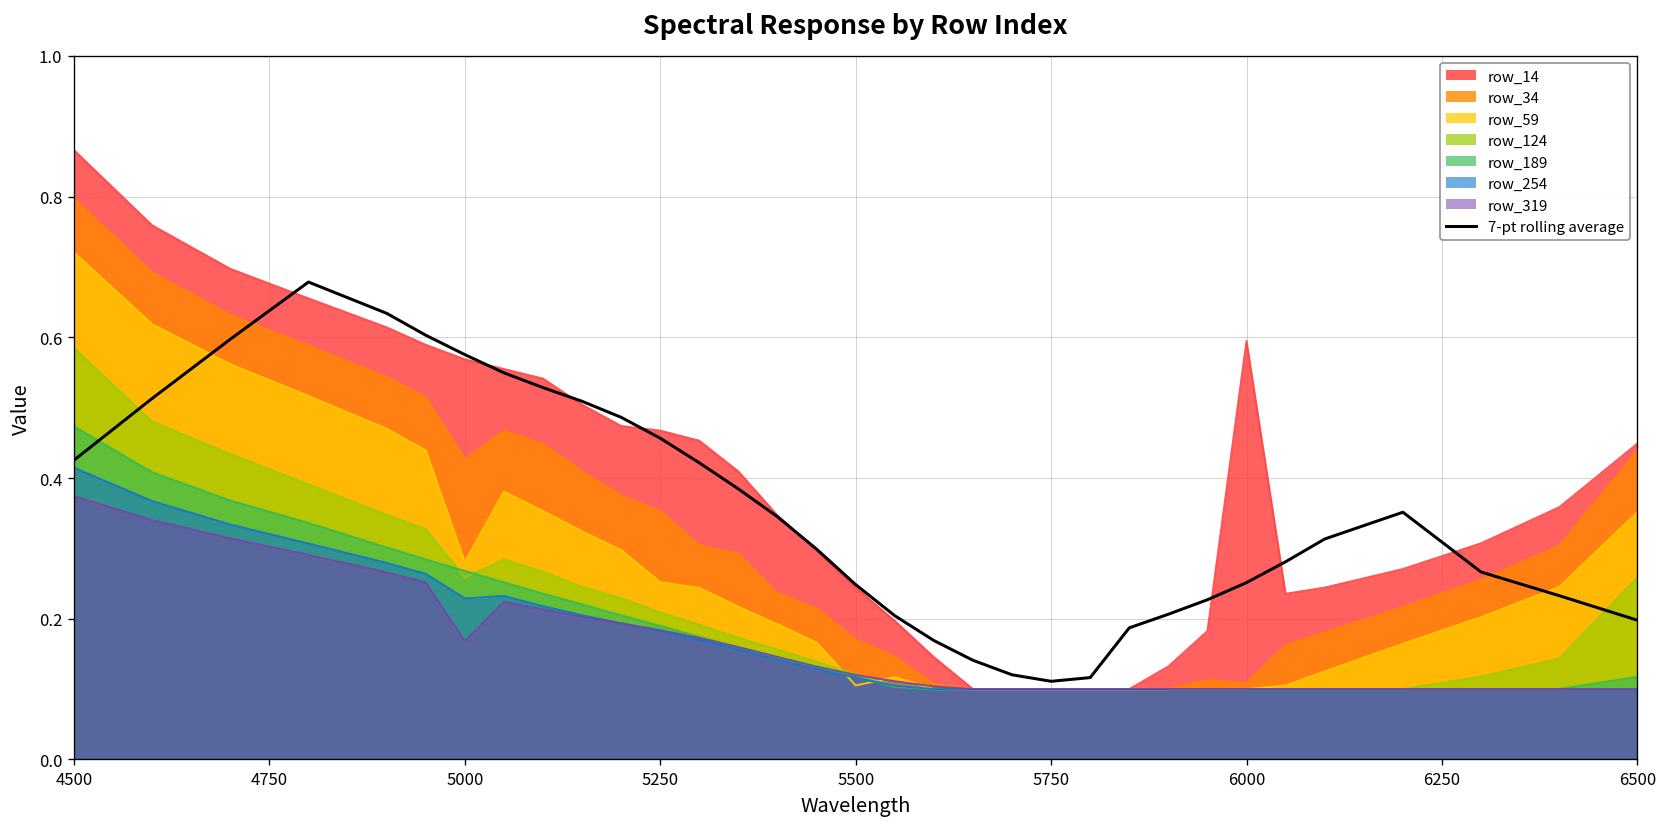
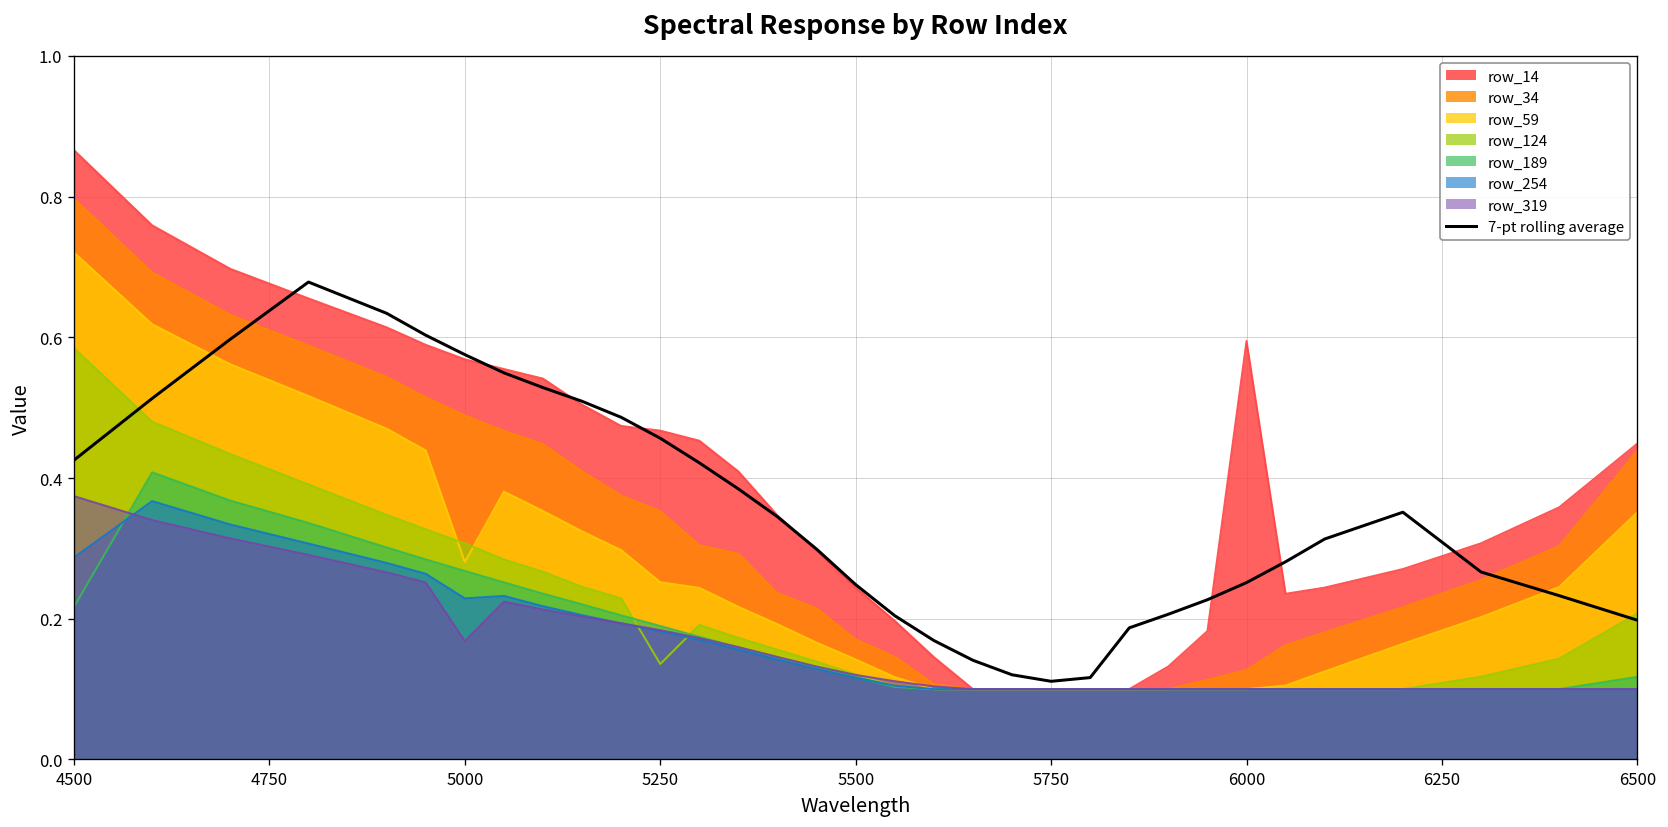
  {
    "row_14": {
      "4500": 0.87,
      "5000": 0.57,
      "5250": 0.47,
      "6000": 0.59,
      "6500": 0.45
    },
    "row_34": {
      "4500": 0.80,
-     "5000": 0.43,
+     "5000": 0.49,
      "5250": 0.35,
      "5500": 0.17,
-     "6000": 0.11,
+     "6000": 0.13,
      "6500": 0.44
    },
    "row_59": {
      "4500": 0.72,
      "5000": 0.28,
      "5250": 0.25,
-     "5500": 0.11,
+     "5500": 0.14,
      "6500": 0.35
    },
    "row_124": {
      "4500": 0.58,
-     "5000": 0.26,
-     "5250": 0.21,
-     "6500": 0.26
+     "5000": 0.31,
+     "5250": 0.14,
+     "6500": 0.21
    },
    "row_189": {
-     "4500": 0.47,
+     "4500": 0.22,
      "5000": 0.27,
      "5250": 0.19,
      "6500": 0.12
    },
    "row_254": {
-     "4500": 0.41,
+     "4500": 0.29,
      "5000": 0.23
    },
    "row_319": {
      "4500": 0.37,
      "5000": 0.17
    },
    "7-pt rolling average": {
      "4500": 0.43,
      "5000": 0.58,
      "5250": 0.46,
      "5750": 0.11,
      "6000": 0.25,
      "6500": 0.20
    }
  }
